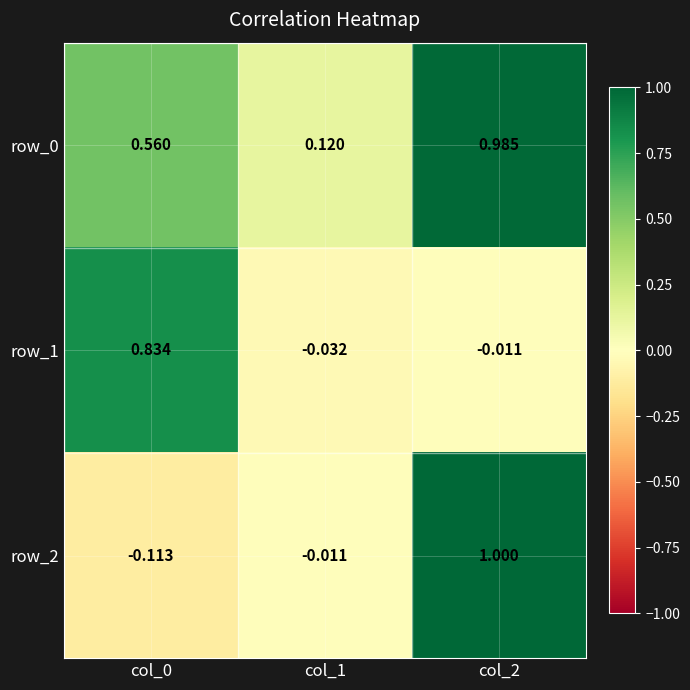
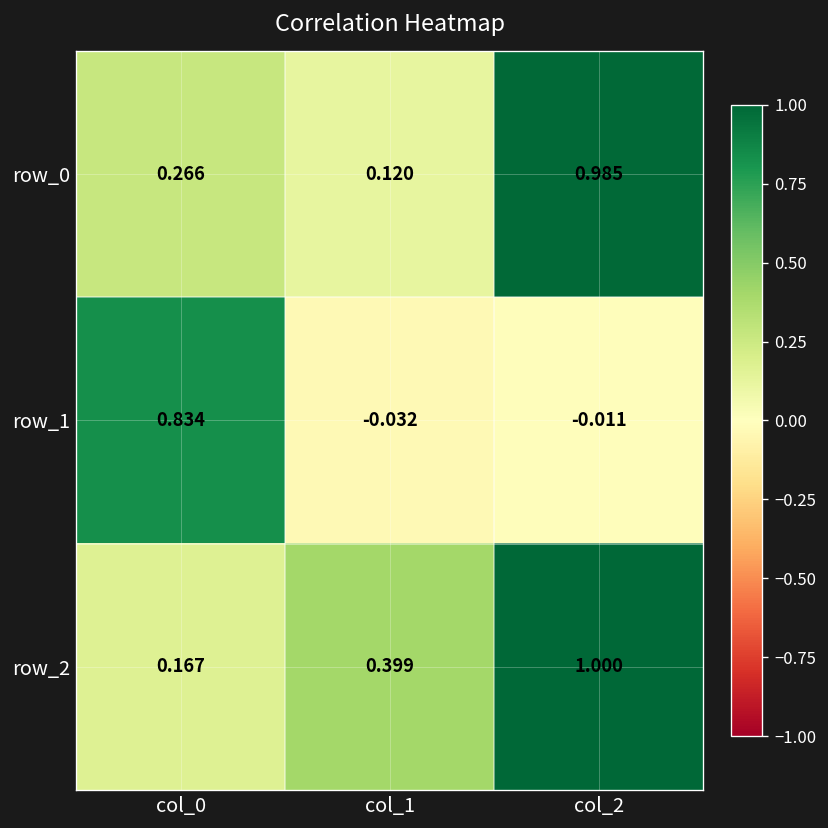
  {
    "row_0": {
-     "col_0": 0.560,
+     "col_0": 0.266,
      "col_1": 0.120,
      "col_2": 0.985
    },
    "row_1": {
      "col_0": 0.834,
      "col_1": -0.032,
      "col_2": -0.011
    },
    "row_2": {
-     "col_0": -0.113,
-     "col_1": -0.011,
+     "col_0": 0.167,
+     "col_1": 0.399,
      "col_2": 1.000
    }
  }
